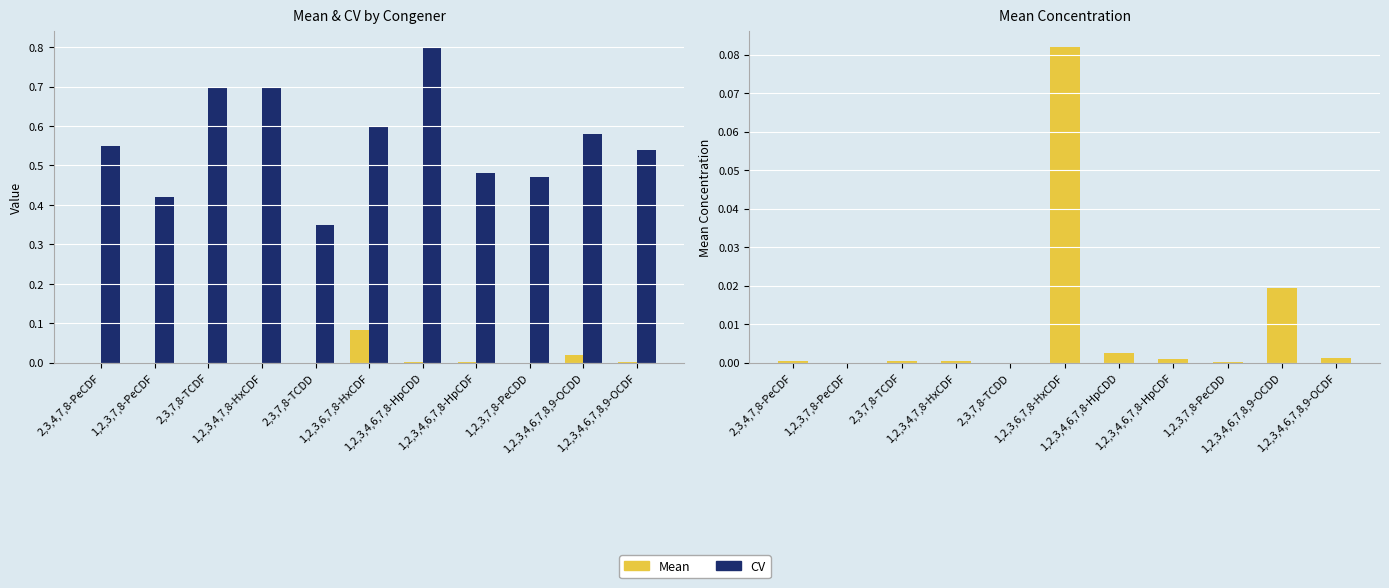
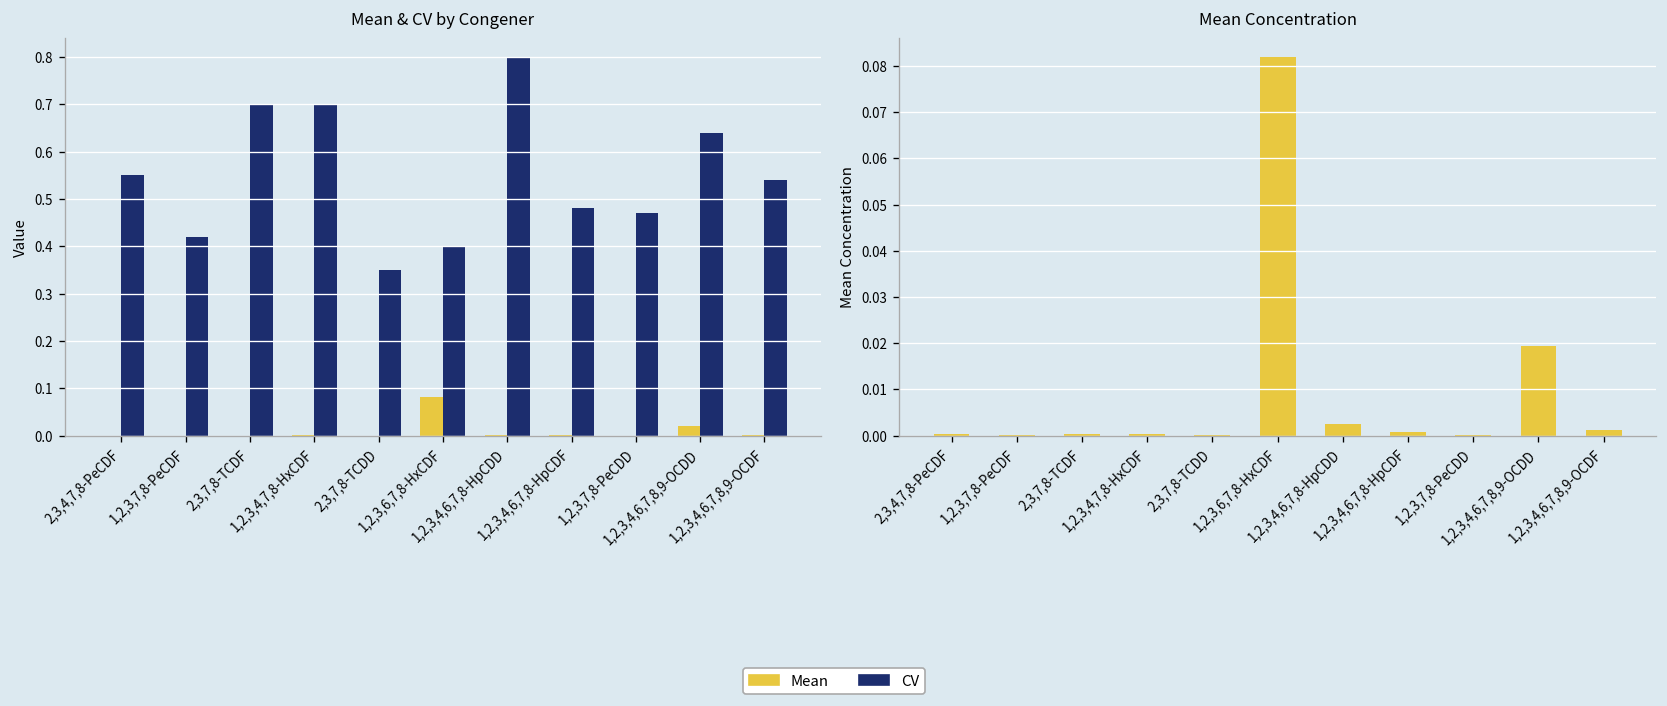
  {
    "Mean & CV by Congener": {
      "Mean": {
        "1,2,3,6,7,8-HxCDF": 0.08,
        "1,2,3,4,6,7,8,9-OCDD": 0.02
      },
      "CV": {
        "2,3,4,7,8-PeCDF": 0.55,
        "1,2,3,7,8-PeCDF": 0.42,
        "2,3,7,8-TCDF": 0.70,
        "1,2,3,4,7,8-HxCDF": 0.70,
        "2,3,7,8-TCDD": 0.35,
-       "1,2,3,6,7,8-HxCDF": 0.6,
+       "1,2,3,6,7,8-HxCDF": 0.4,
        "1,2,3,4,6,7,8-HpCDD": 0.80,
        "1,2,3,4,6,7,8-HpCDF": 0.48,
        "1,2,3,7,8-PeCDD": 0.47,
-       "1,2,3,4,6,7,8,9-OCDD": 0.58,
+       "1,2,3,4,6,7,8,9-OCDD": 0.64,
        "1,2,3,4,6,7,8,9-OCDF": 0.54
      }
    },
    "Mean Concentration": {
      "1,2,3,6,7,8-HxCDF": 0.082,
      "1,2,3,4,6,7,8-HpCDD": 0.003,
      "1,2,3,4,6,7,8-HpCDF": 0.001,
      "1,2,3,4,6,7,8,9-OCDD": 0.020,
      "1,2,3,4,6,7,8,9-OCDF": 0.001
    }
  }
